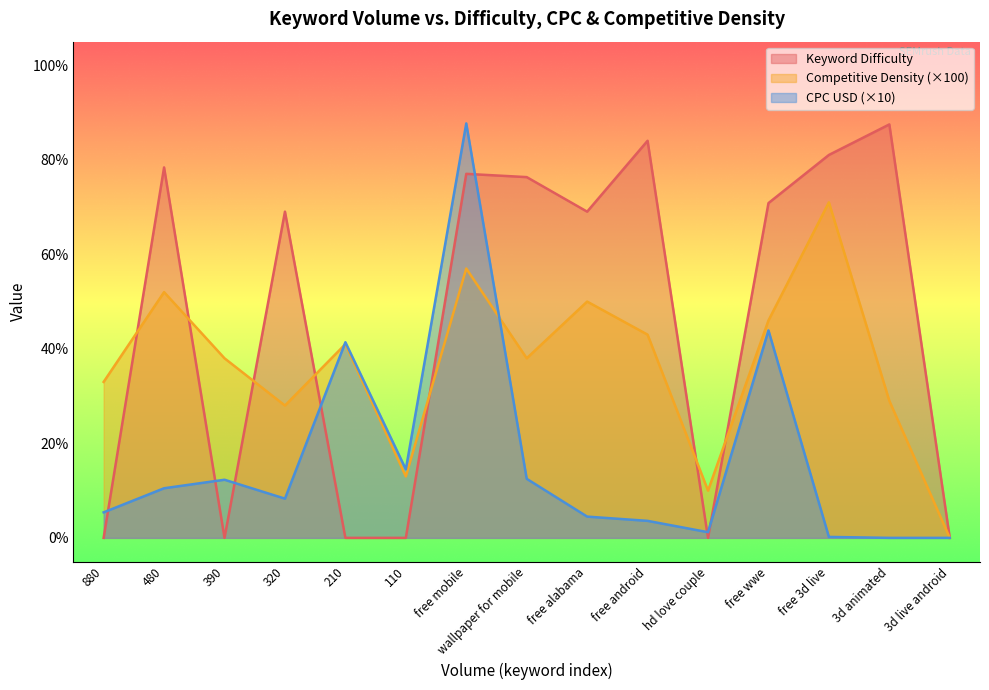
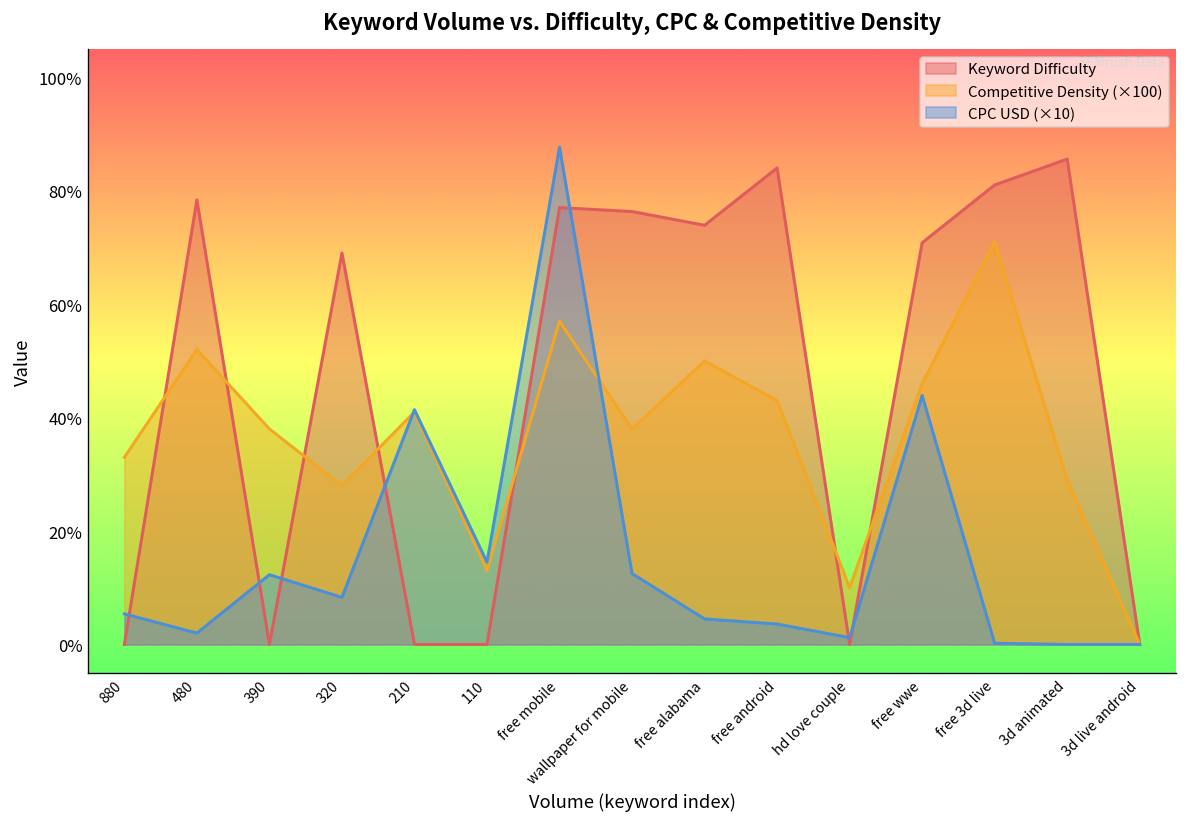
  {
    "Keyword Difficulty": {
      "880": "0%",
      "480": "78%",
      "390": "0%",
      "320": "69%",
      "210": "0%",
      "110": "0%",
      "free mobile": "77%",
      "wallpaper for mobile": "76%",
-     "free alabama": "69%",
+     "free alabama": "74%",
      "free android": "84%",
      "hd love couple": "0%",
      "free wwe": "71%",
      "free 3d live": "81%",
-     "3d animated": "87%"
+     "3d animated": "86%"
    },
    "Competitive Density (×100)": {
      "880": "33%",
      "480": "52%",
      "390": "38%",
      "320": "28%",
      "110": "13%",
      "free mobile": "57%",
      "wallpaper for mobile": "38%",
      "free alabama": "50%",
      "free android": "43%",
      "hd love couple": "10%",
      "free wwe": "46%",
      "free 3d live": "71%",
      "3d animated": "29%"
    },
    "CPC USD (×10)": {
      "880": "5%",
-     "480": "11%",
+     "480": "2%",
      "390": "12%",
      "320": "8%",
      "110": "15%",
      "free mobile": "88%",
      "wallpaper for mobile": "13%",
      "free alabama": "5%",
      "free android": "4%",
      "hd love couple": "1%",
      "free wwe": "44%",
      "free 3d live": "0%",
      "3d animated": "0%"
    }
  }
